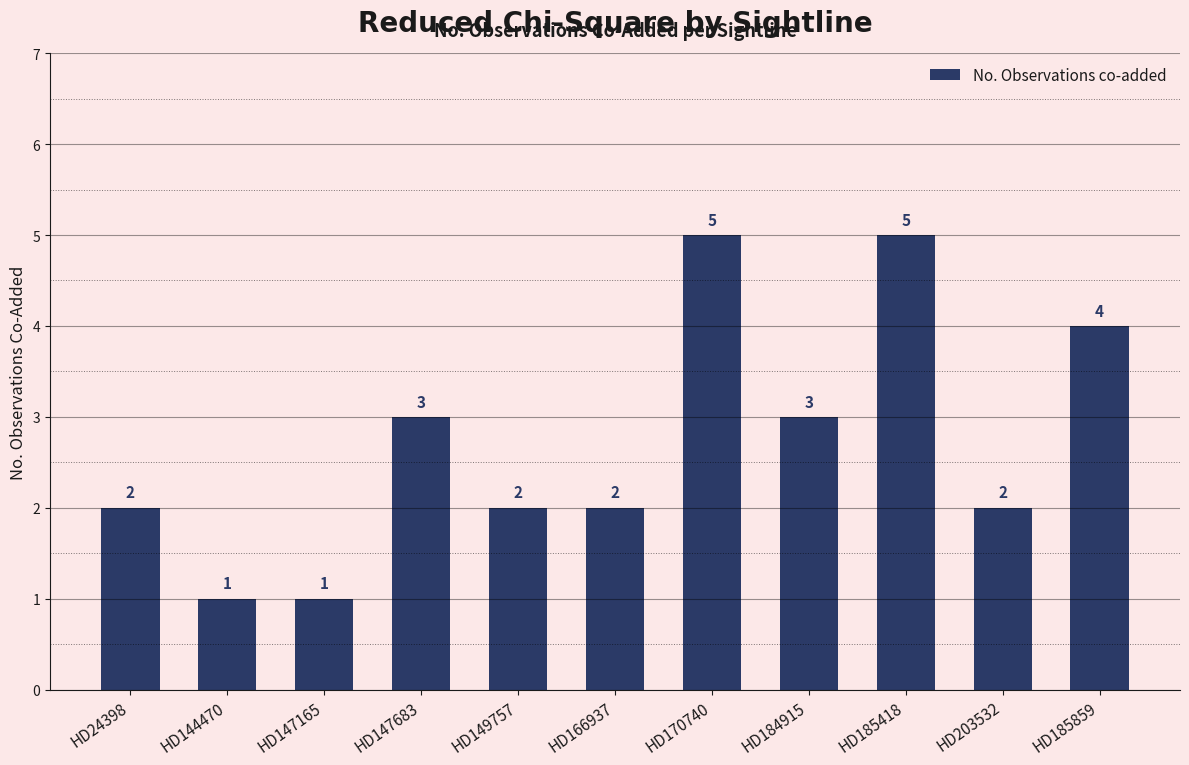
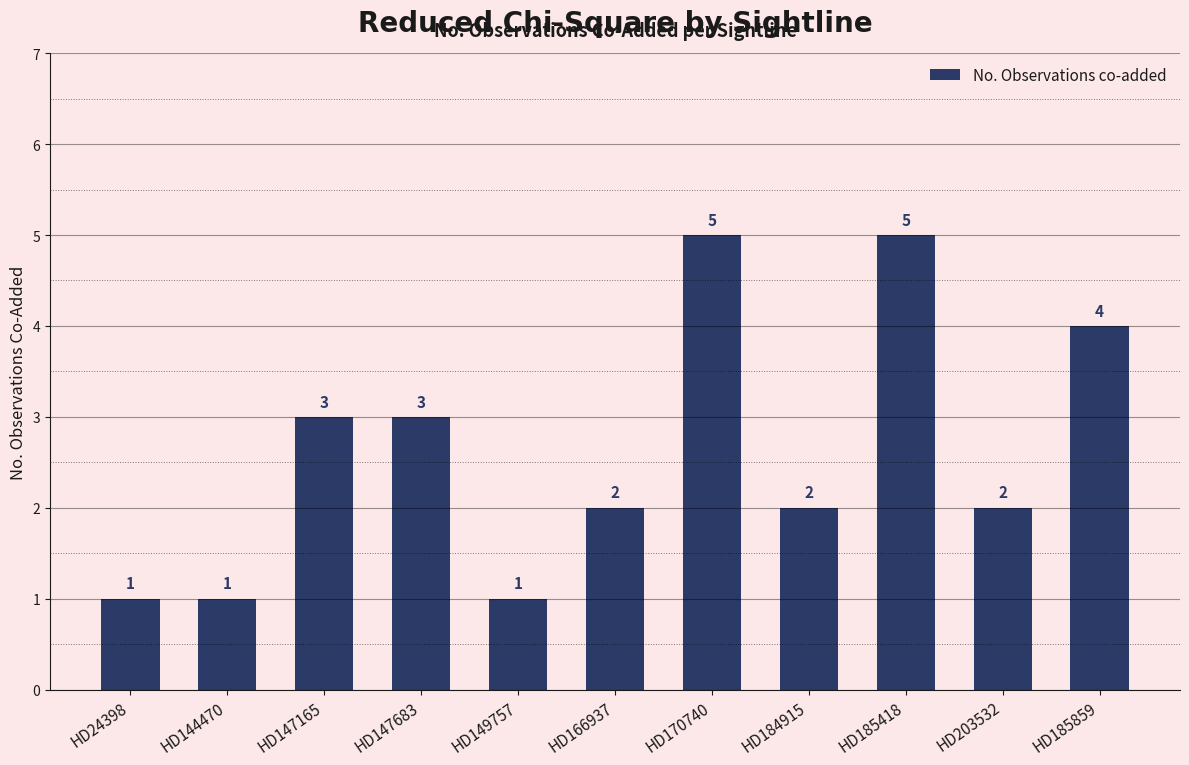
  {
-   "HD24398": 2,
+   "HD24398": 1,
    "HD144470": 1,
-   "HD147165": 1,
+   "HD147165": 3,
    "HD147683": 3,
-   "HD149757": 2,
+   "HD149757": 1,
    "HD166937": 2,
    "HD170740": 5,
-   "HD184915": 3,
+   "HD184915": 2,
    "HD185418": 5,
    "HD203532": 2,
    "HD185859": 4
  }
